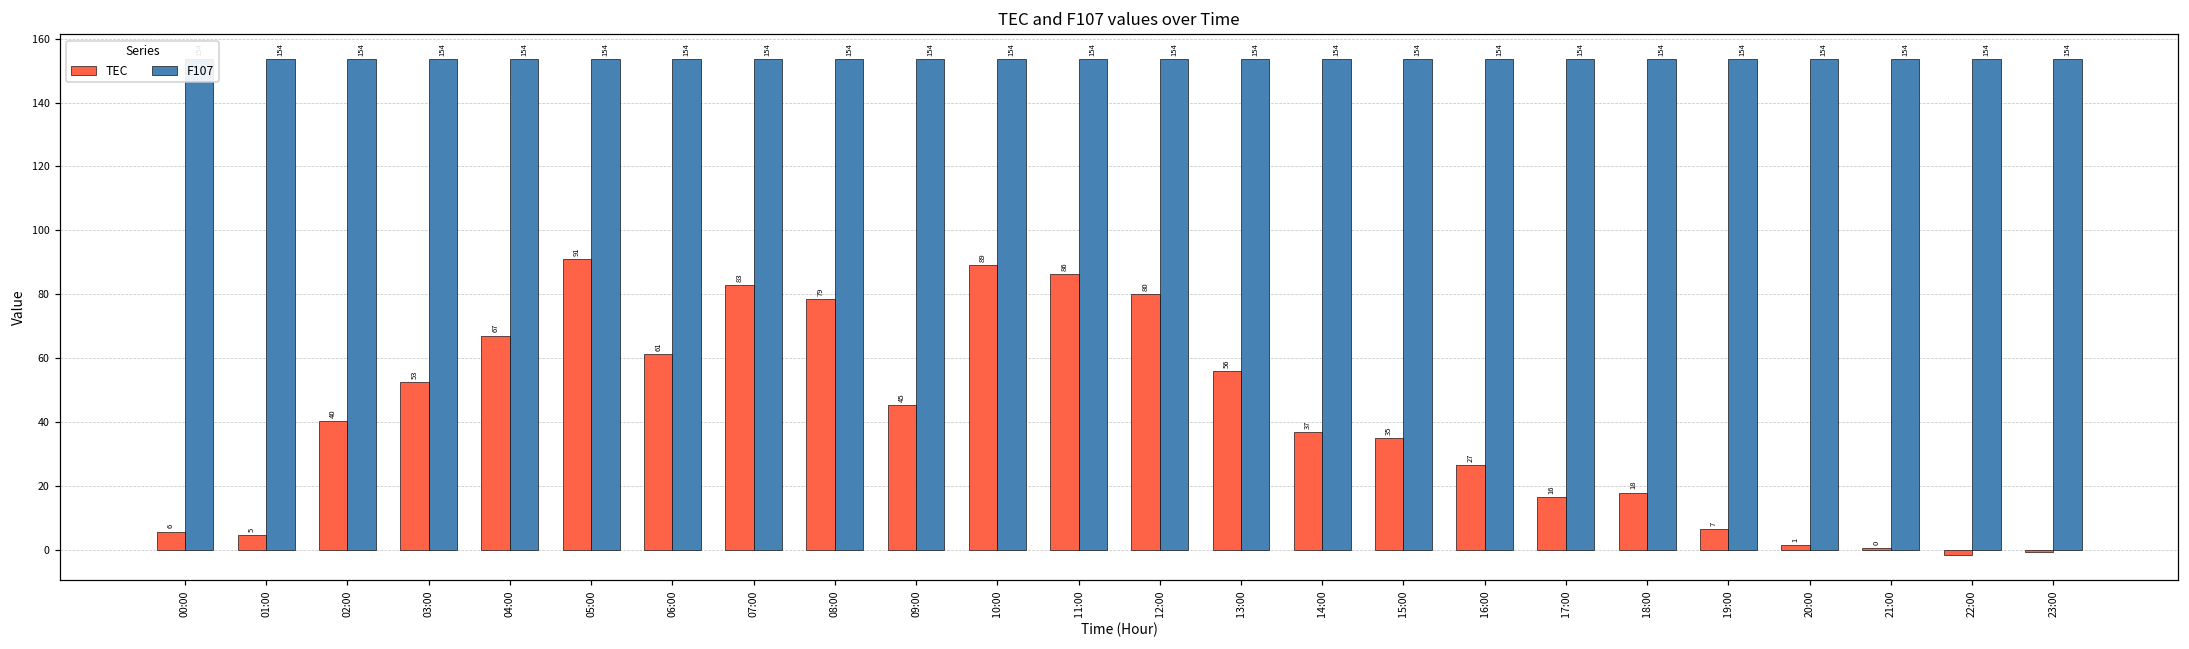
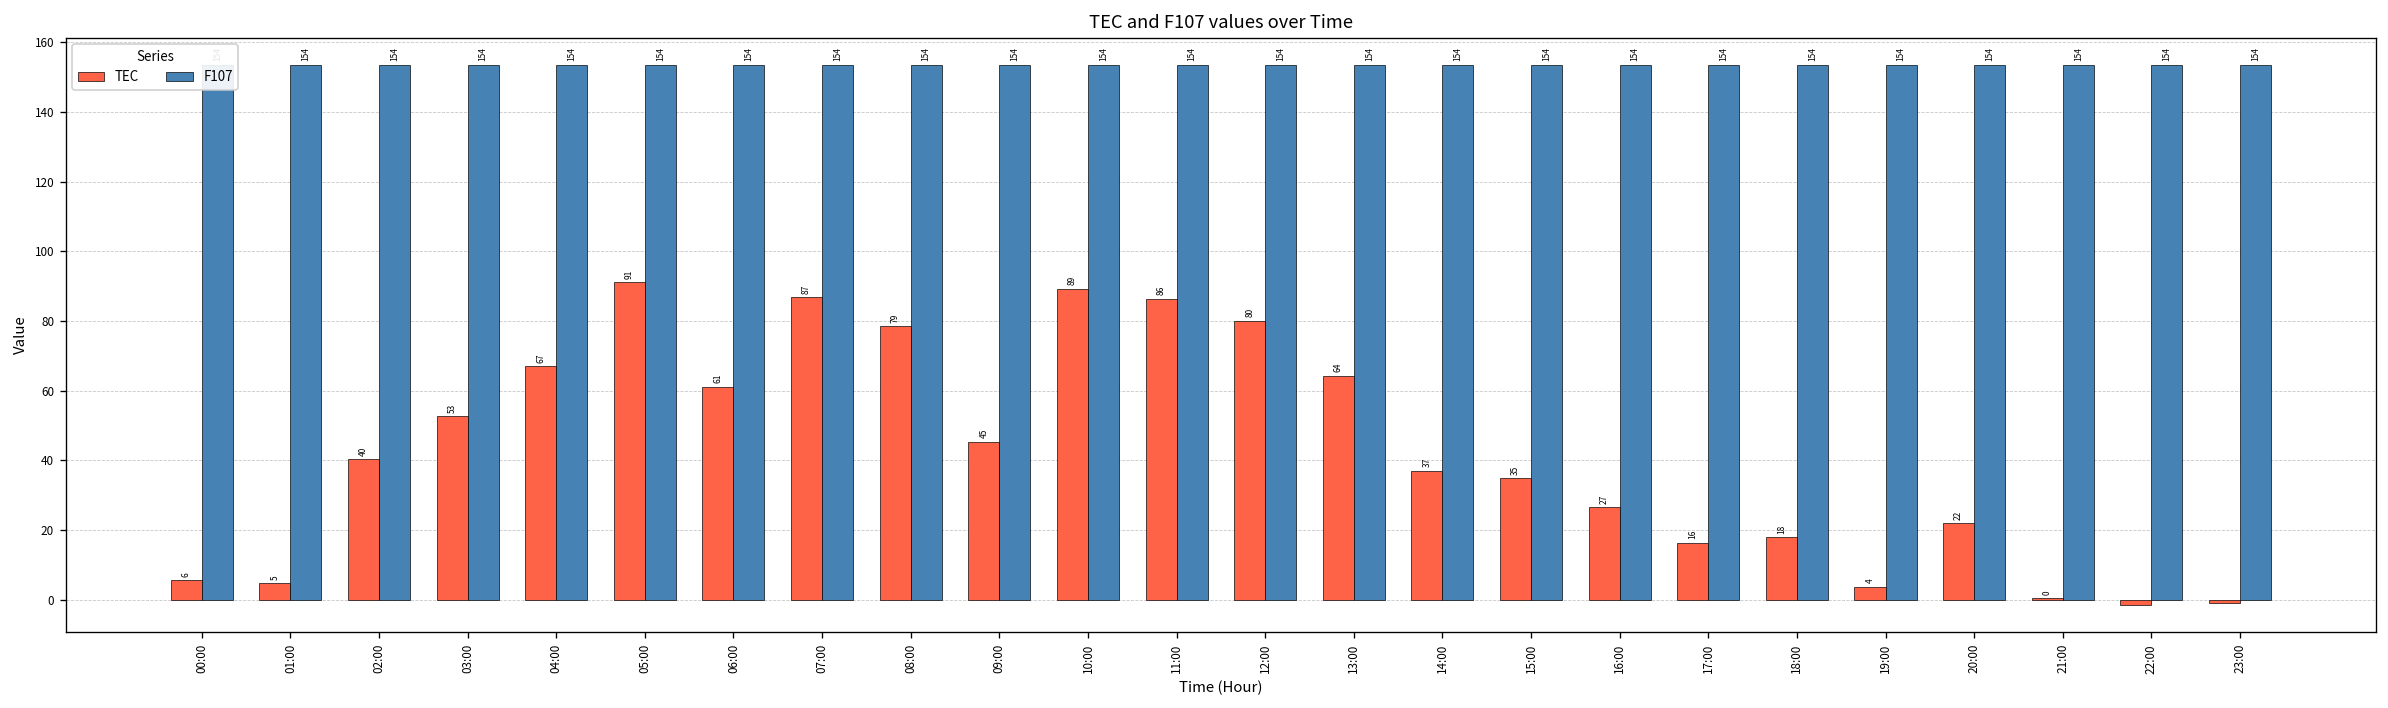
  {
    "TEC": {
      "00:00": 6,
      "01:00": 5,
      "02:00": 40,
      "03:00": 53,
      "04:00": 67,
      "05:00": 91,
      "06:00": 61,
-     "07:00": 83,
+     "07:00": 87,
      "08:00": 79,
      "09:00": 45,
      "10:00": 89,
      "11:00": 86,
      "12:00": 80,
-     "13:00": 56,
+     "13:00": 64,
      "14:00": 37,
      "15:00": 35,
      "16:00": 27,
      "17:00": 16,
      "18:00": 18,
-     "19:00": 7,
-     "20:00": 1,
+     "19:00": 4,
+     "20:00": 22,
      "21:00": 0
    },
    "F107": {
      "01:00": 154,
      "02:00": 154,
      "03:00": 154,
      "04:00": 154,
      "05:00": 154,
      "06:00": 154,
      "07:00": 154,
      "08:00": 154,
      "09:00": 154,
      "10:00": 154,
      "11:00": 154,
      "12:00": 154,
      "13:00": 154,
      "14:00": 154,
      "15:00": 154,
      "16:00": 154,
      "17:00": 154,
      "18:00": 154,
      "19:00": 154,
      "20:00": 154,
      "21:00": 154,
      "22:00": 154,
      "23:00": 154
    }
  }
